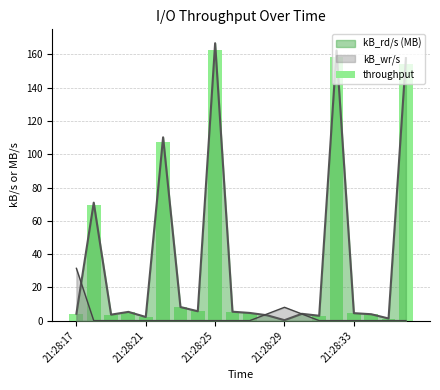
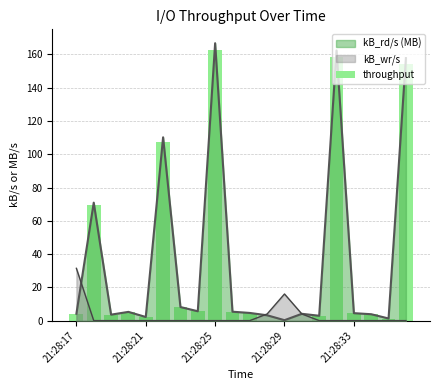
  {
    "kB_wr/s": {
      "21:28:17": 31,
      "21:28:21": 0,
      "21:28:25": 0,
-     "21:28:29": 8,
+     "21:28:29": 16,
      "21:28:33": 0
    }
  }
